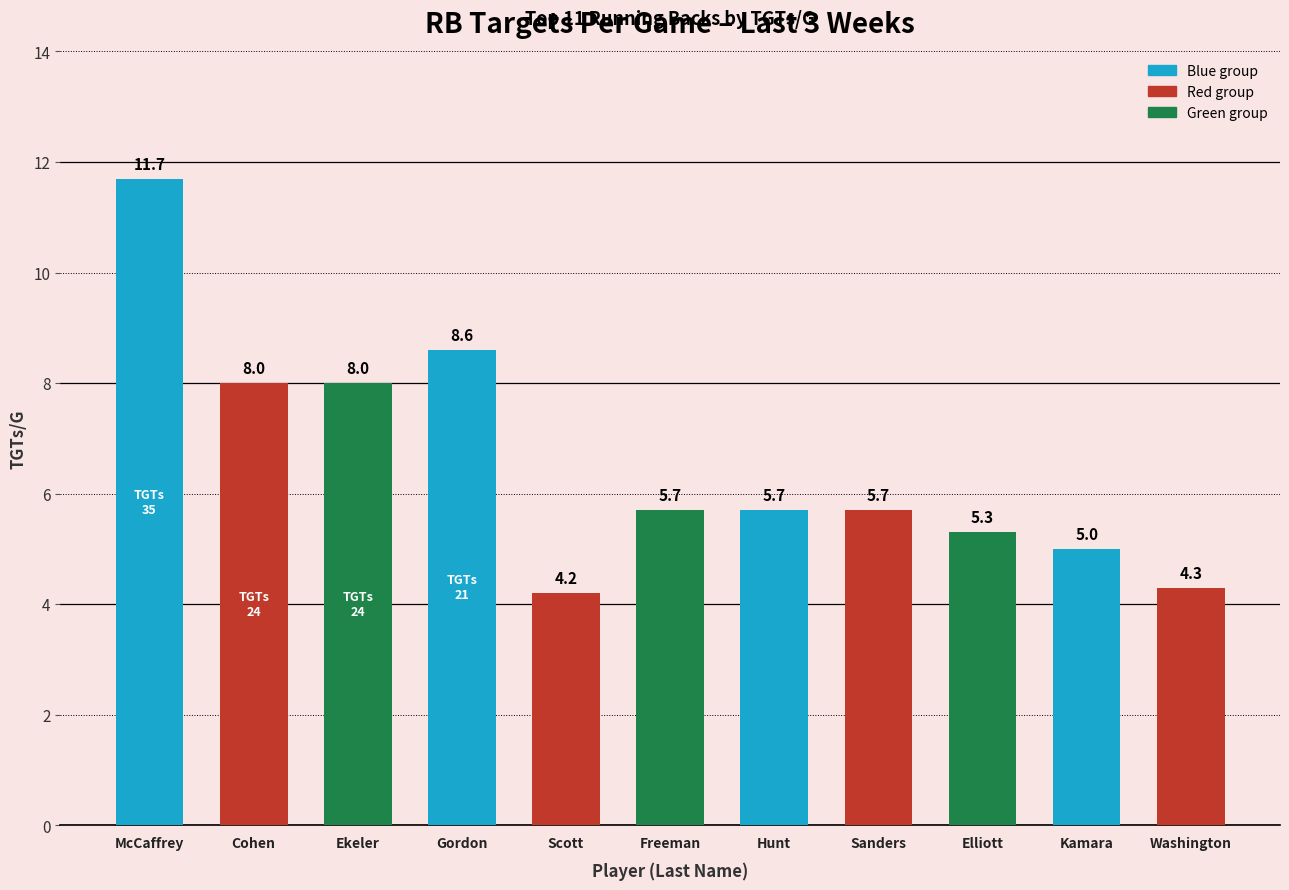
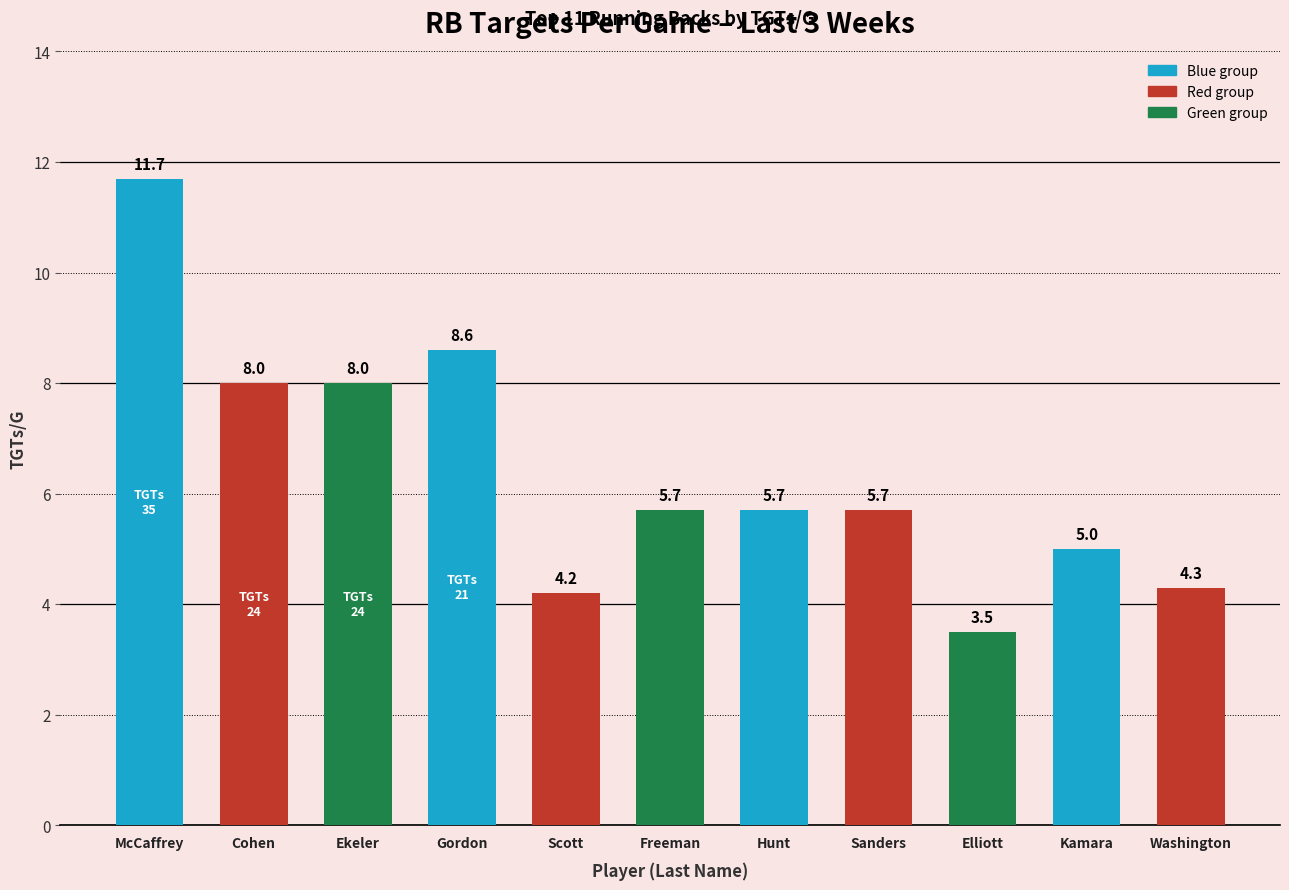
  {
    "McCaffrey": 11.7,
    "Cohen": 8.0,
    "Ekeler": 8.0,
    "Gordon": 8.6,
    "Scott": 4.2,
    "Freeman": 5.7,
    "Hunt": 5.7,
    "Sanders": 5.7,
-   "Elliott": 5.3,
+   "Elliott": 3.5,
    "Kamara": 5.0,
    "Washington": 4.3
  }
